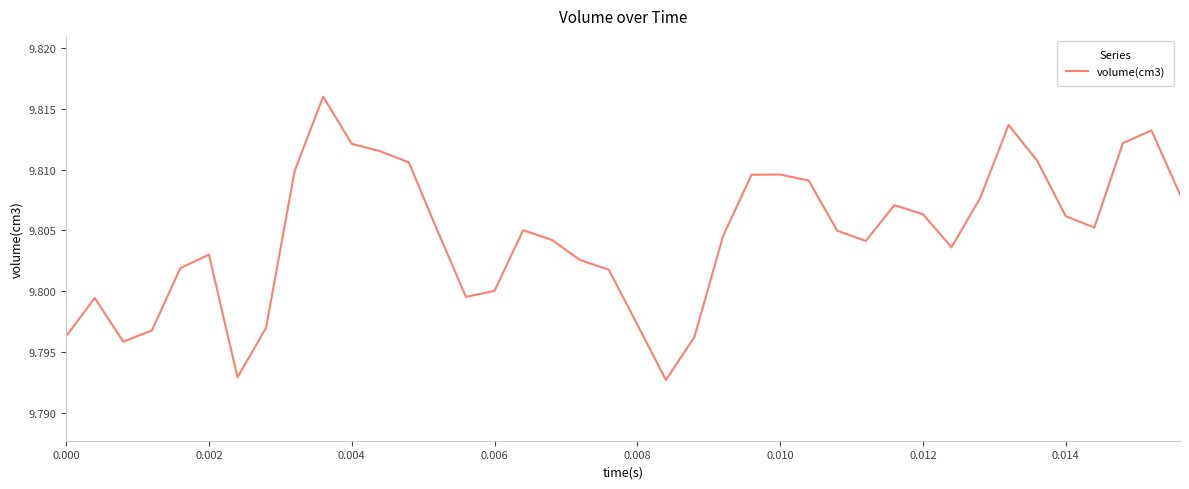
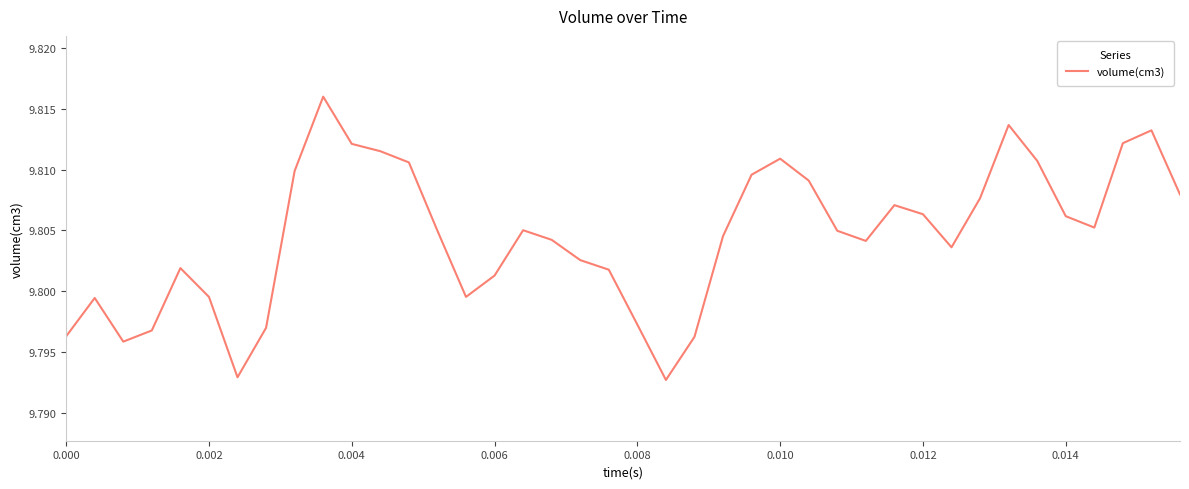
  {
    "0.000": 9.7963,
-   "0.002": 9.8030,
+   "0.002": 9.7995,
    "0.004": 9.8121,
-   "0.006": 9.8000,
+   "0.006": 9.8013,
    "0.008": 9.7973,
-   "0.010": 9.8096,
+   "0.010": 9.8109,
    "0.012": 9.8063,
    "0.014": 9.8062
  }
